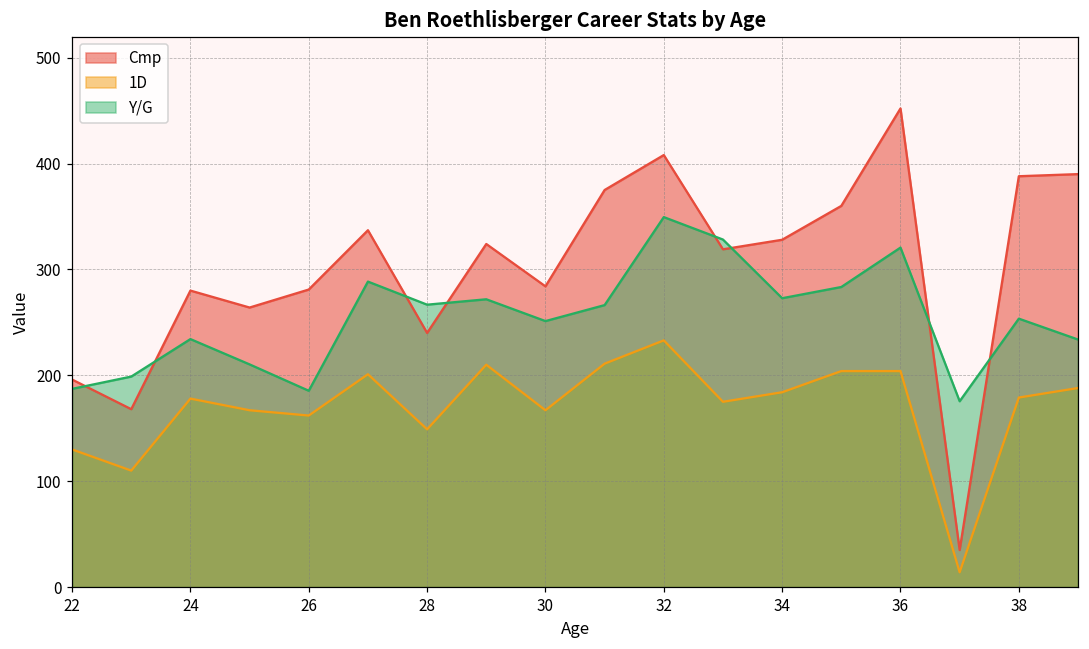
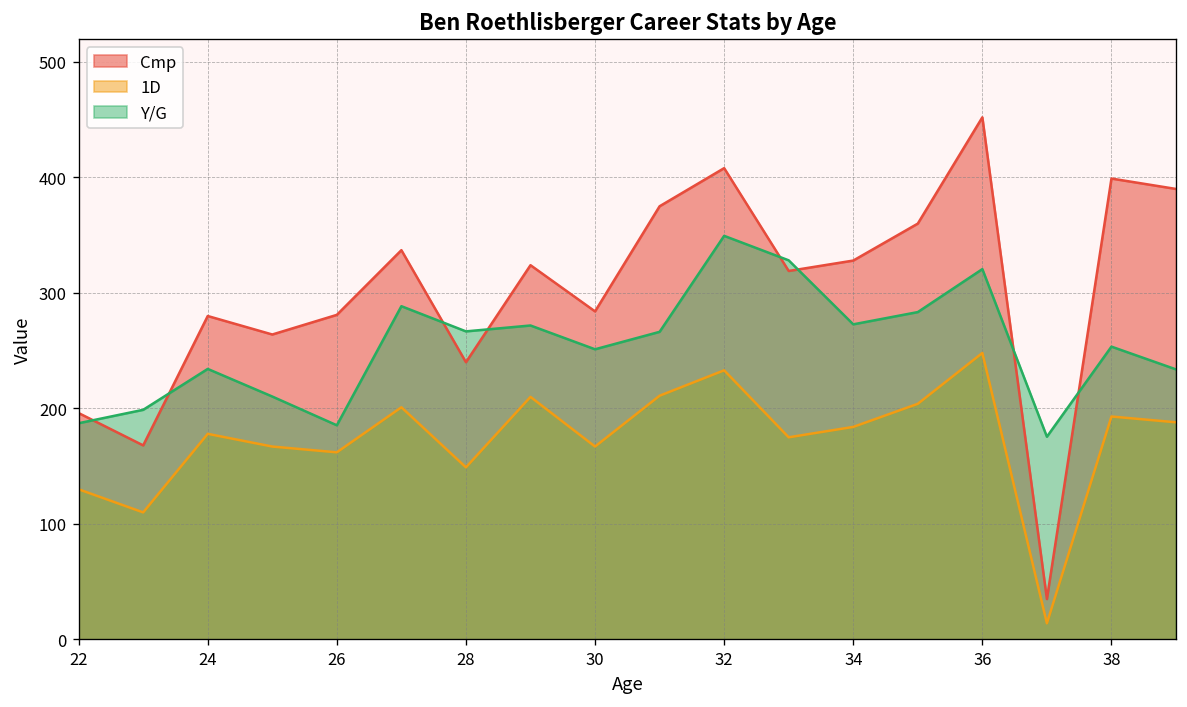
  {
    "Cmp": {
      "22": 200,
      "24": 280,
      "26": 280,
      "28": 240,
      "30": 280,
      "32": 410,
      "34": 330,
      "36": 450,
-     "38": 390
+     "38": 400
    },
    "1D": {
      "22": 130,
      "24": 180,
      "26": 160,
      "28": 150,
      "30": 170,
      "32": 230,
      "34": 180,
-     "36": 200,
-     "38": 180
+     "36": 250,
+     "38": 190
    },
    "Y/G": {
      "22": 190,
      "24": 230,
      "26": 190,
      "28": 270,
      "30": 250,
      "32": 350,
      "34": 270,
      "36": 320,
      "38": 250
    }
  }
